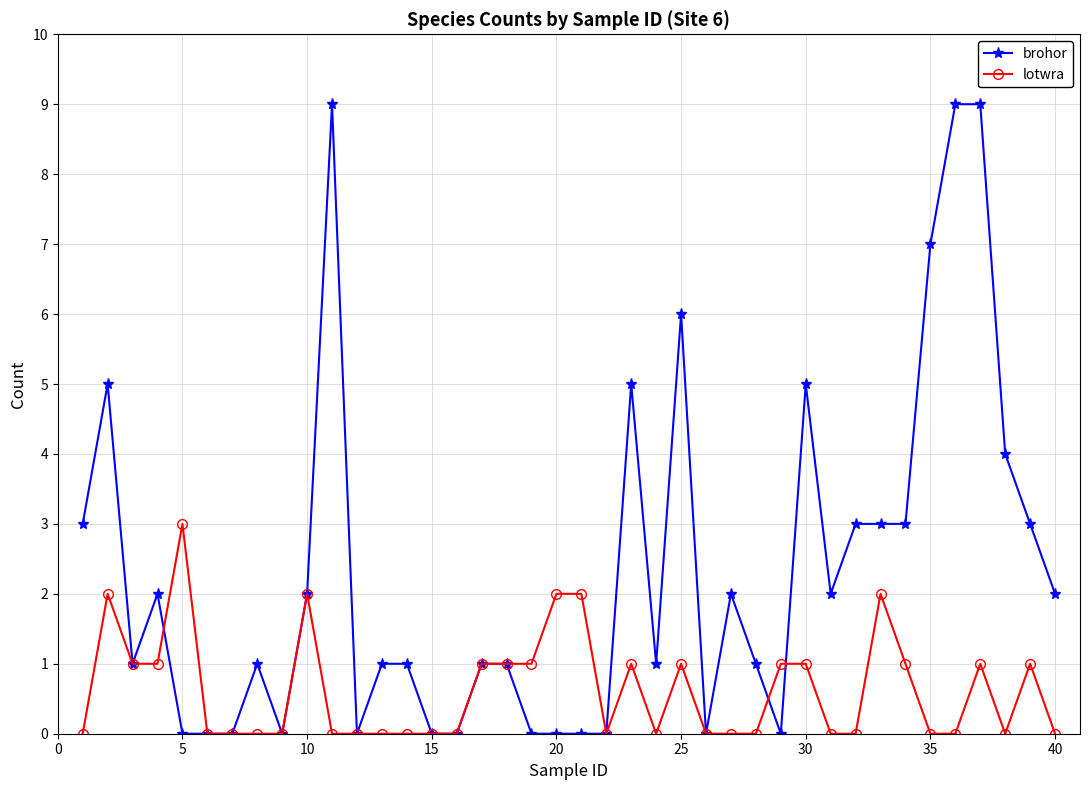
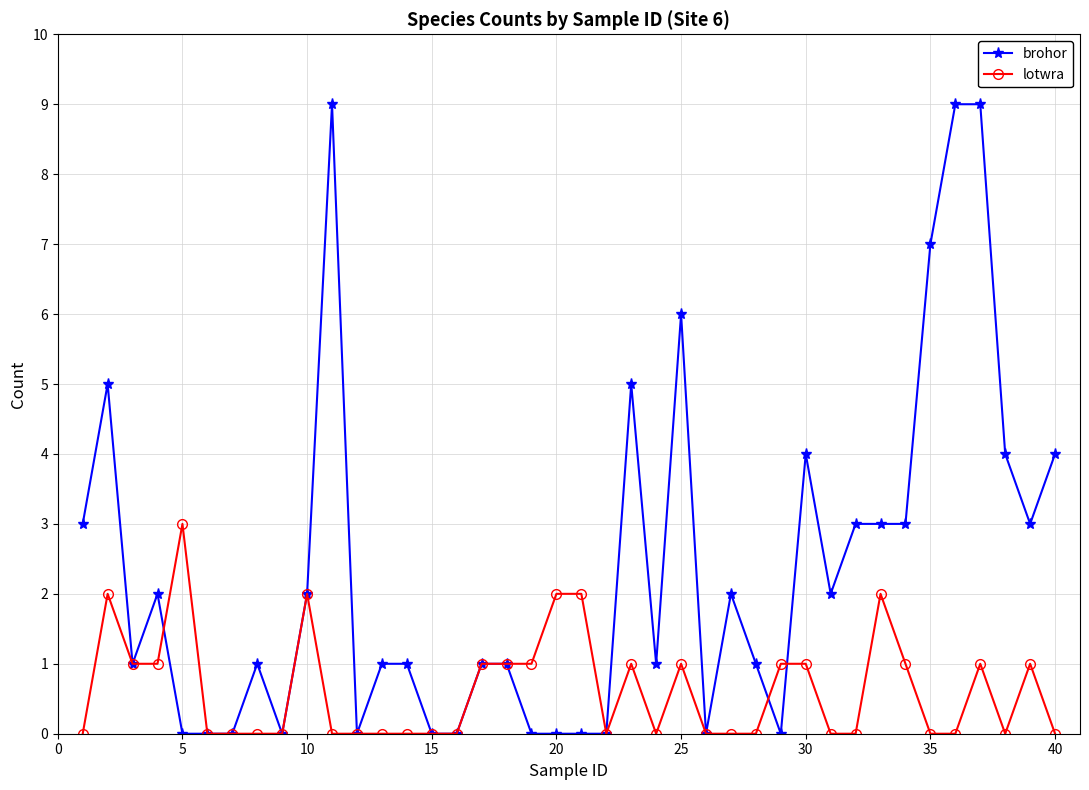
  {
    "brohor": {
      "5": 0,
      "20": 0,
      "25": 6,
-     "30": 5,
+     "30": 4,
      "35": 7,
-     "40": 2
+     "40": 4
    },
    "lotwra": {
      "5": 3,
      "20": 2,
      "25": 1,
      "30": 1,
      "35": 0,
      "40": 0
    }
  }
